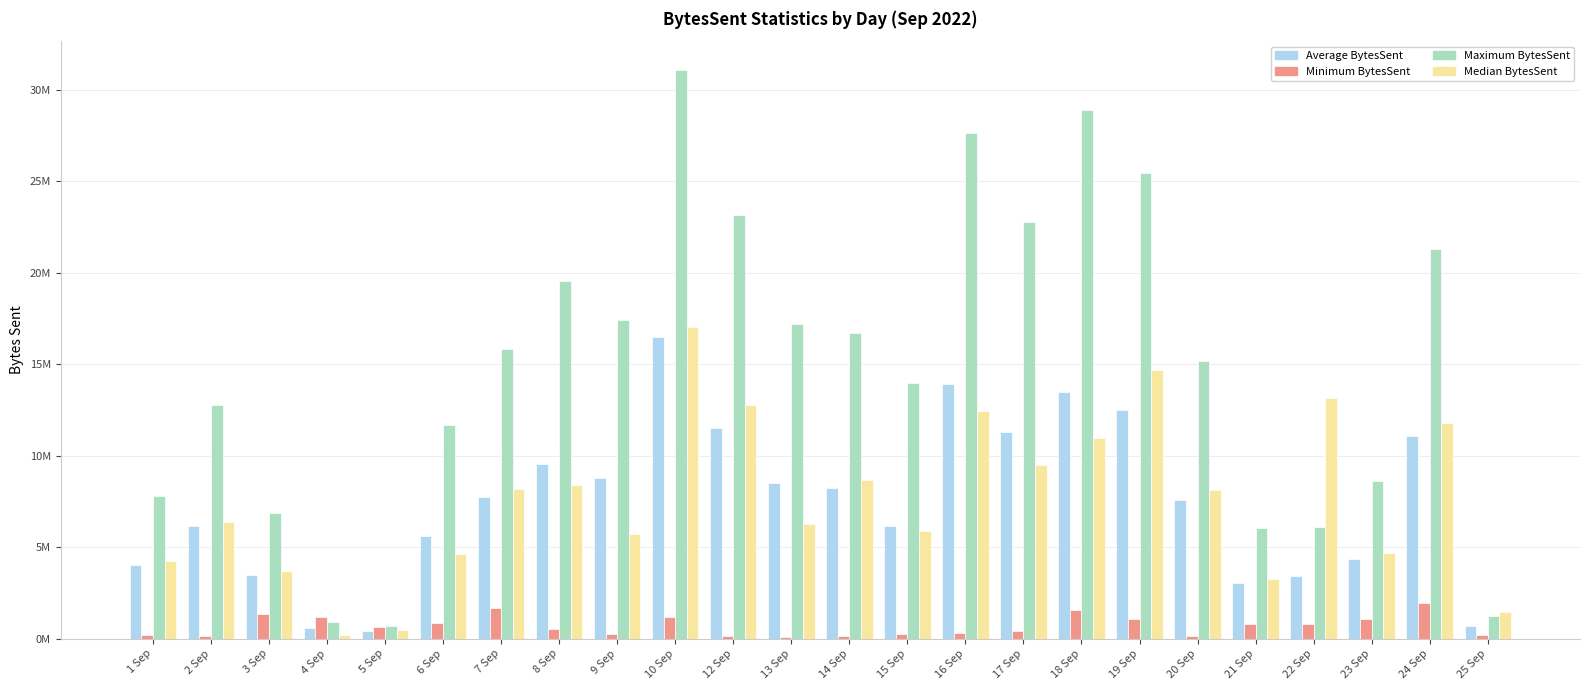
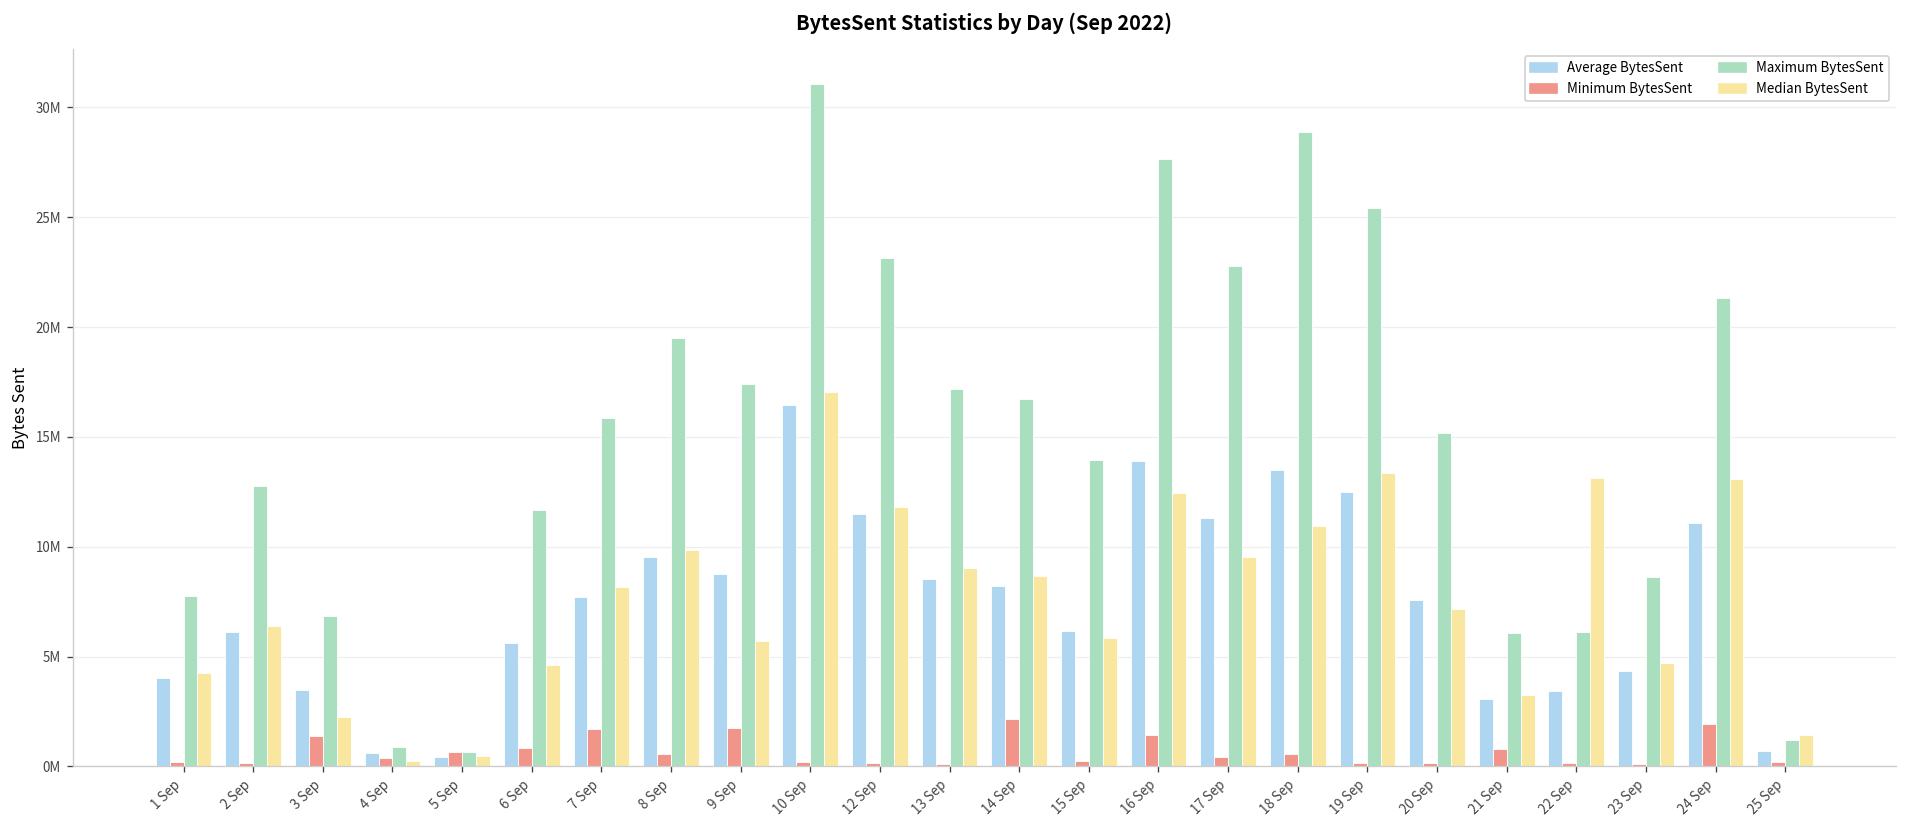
  {
    "Minimum BytesSent": {
      "1 Sep": 200000,
      "2 Sep": 100000,
      "3 Sep": 1400000,
-     "4 Sep": 1200000,
+     "4 Sep": 400000,
      "5 Sep": 600000,
      "6 Sep": 800000,
      "7 Sep": 1700000,
      "8 Sep": 600000,
-     "9 Sep": 300000,
-     "10 Sep": 1200000,
+     "9 Sep": 1800000,
+     "10 Sep": 200000,
      "12 Sep": 200000,
-     "14 Sep": 200000,
+     "14 Sep": 2100000,
      "15 Sep": 200000,
-     "16 Sep": 300000,
+     "16 Sep": 1400000,
      "17 Sep": 400000,
-     "18 Sep": 1600000,
-     "19 Sep": 1100000,
+     "18 Sep": 600000,
+     "19 Sep": 100000,
      "20 Sep": 200000,
      "21 Sep": 800000,
-     "22 Sep": 800000,
-     "23 Sep": 1100000,
+     "22 Sep": 200000,
+     "23 Sep": 100000,
      "24 Sep": 1900000,
      "25 Sep": 200000
    },
    "Median BytesSent": {
      "1 Sep": 4300000,
      "2 Sep": 6400000,
-     "3 Sep": 3700000,
+     "3 Sep": 2200000,
      "4 Sep": 200000,
      "5 Sep": 500000,
      "6 Sep": 4600000,
      "7 Sep": 8200000,
-     "8 Sep": 8400000,
+     "8 Sep": 9800000,
      "9 Sep": 5700000,
      "10 Sep": 17000000,
-     "12 Sep": 12700000,
-     "13 Sep": 6200000,
+     "12 Sep": 11800000,
+     "13 Sep": 9000000,
      "14 Sep": 8700000,
      "15 Sep": 5900000,
      "16 Sep": 12400000,
      "17 Sep": 9500000,
      "18 Sep": 11000000,
-     "19 Sep": 14700000,
-     "20 Sep": 8100000,
+     "19 Sep": 13300000,
+     "20 Sep": 7200000,
      "21 Sep": 3200000,
      "22 Sep": 13200000,
      "23 Sep": 4700000,
-     "24 Sep": 11800000,
+     "24 Sep": 13100000,
      "25 Sep": 1400000
    }
  }
